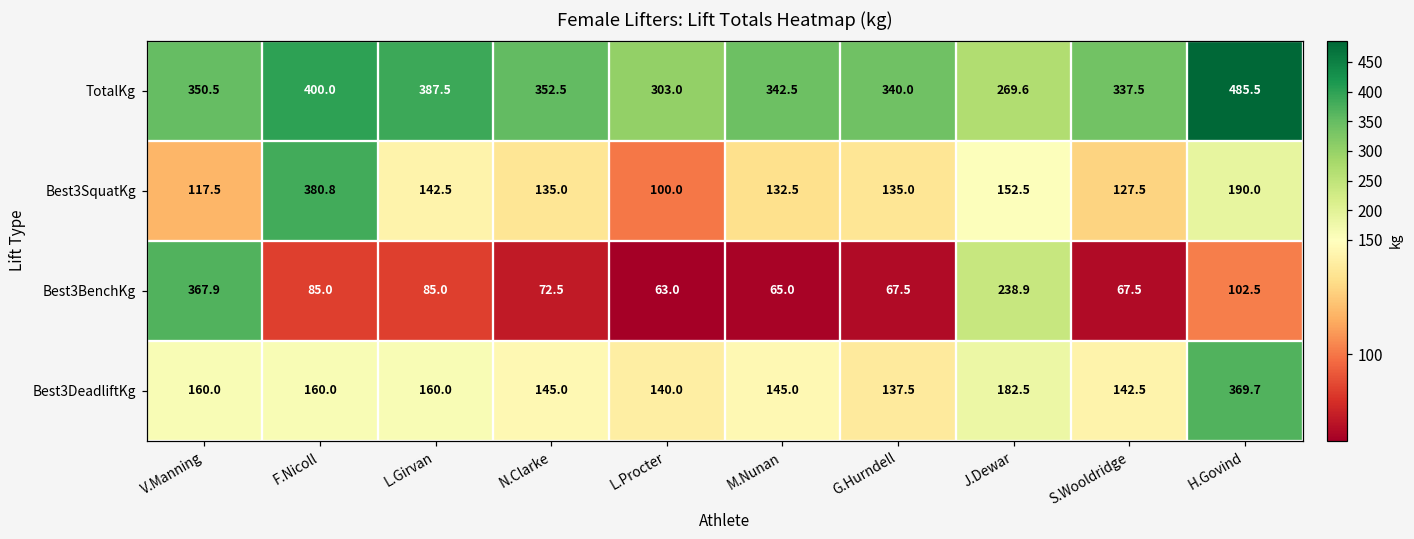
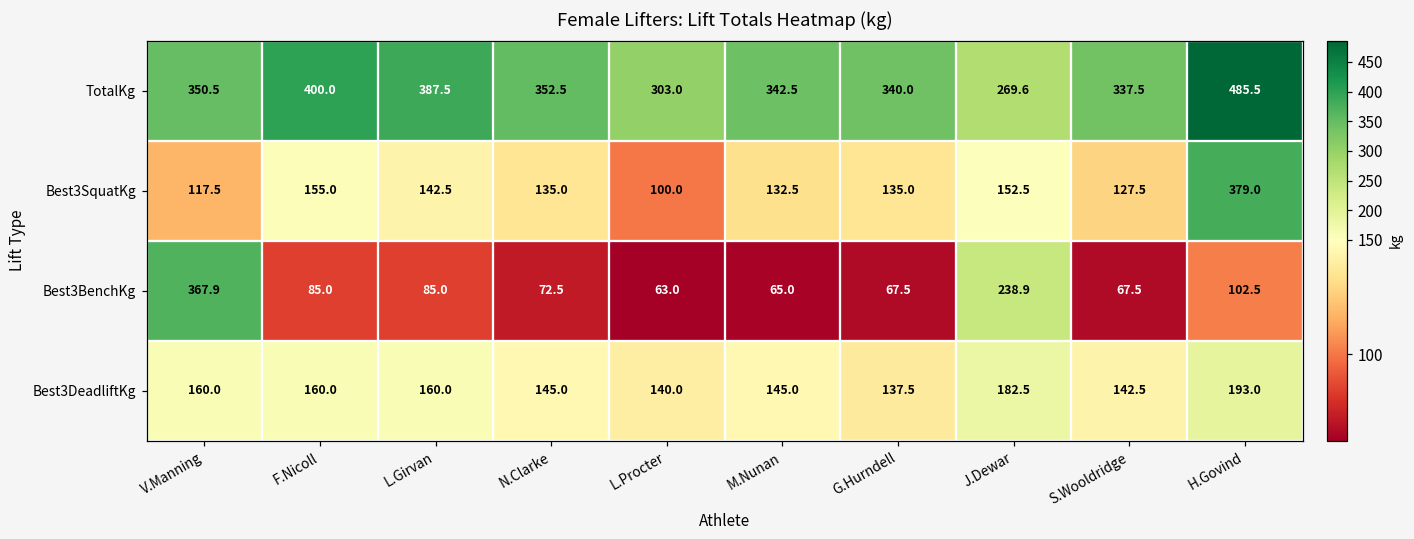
  {
    "TotalKg": {
      "V.Manning": 350.5,
      "F.Nicoll": 400.0,
      "L.Girvan": 387.5,
      "N.Clarke": 352.5,
      "L.Procter": 303.0,
      "M.Nunan": 342.5,
      "G.Hurndell": 340.0,
      "J.Dewar": 269.6,
      "S.Wooldridge": 337.5,
      "H.Govind": 485.5
    },
    "Best3SquatKg": {
      "V.Manning": 117.5,
-     "F.Nicoll": 380.8,
+     "F.Nicoll": 155.0,
      "L.Girvan": 142.5,
      "N.Clarke": 135.0,
      "L.Procter": 100.0,
      "M.Nunan": 132.5,
      "G.Hurndell": 135.0,
      "J.Dewar": 152.5,
      "S.Wooldridge": 127.5,
-     "H.Govind": 190.0
+     "H.Govind": 379.0
    },
    "Best3BenchKg": {
      "V.Manning": 367.9,
      "F.Nicoll": 85.0,
      "L.Girvan": 85.0,
      "N.Clarke": 72.5,
      "L.Procter": 63.0,
      "M.Nunan": 65.0,
      "G.Hurndell": 67.5,
      "J.Dewar": 238.9,
      "S.Wooldridge": 67.5,
      "H.Govind": 102.5
    },
    "Best3DeadliftKg": {
      "V.Manning": 160.0,
      "F.Nicoll": 160.0,
      "L.Girvan": 160.0,
      "N.Clarke": 145.0,
      "L.Procter": 140.0,
      "M.Nunan": 145.0,
      "G.Hurndell": 137.5,
      "J.Dewar": 182.5,
      "S.Wooldridge": 142.5,
-     "H.Govind": 369.7
+     "H.Govind": 193.0
    }
  }
